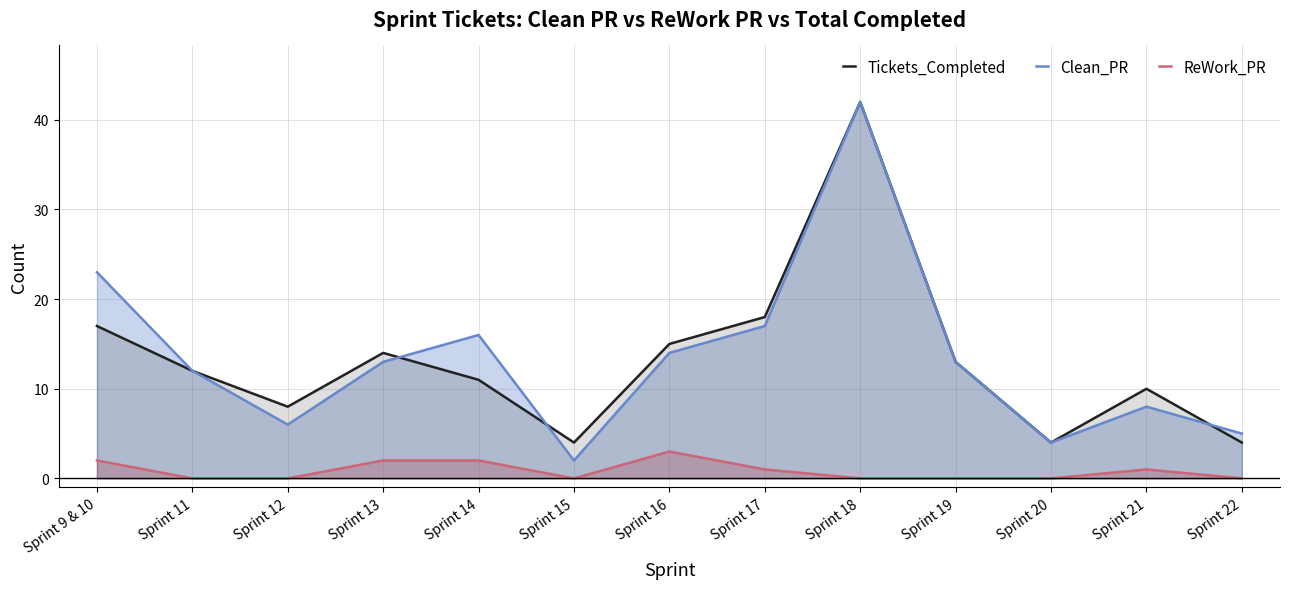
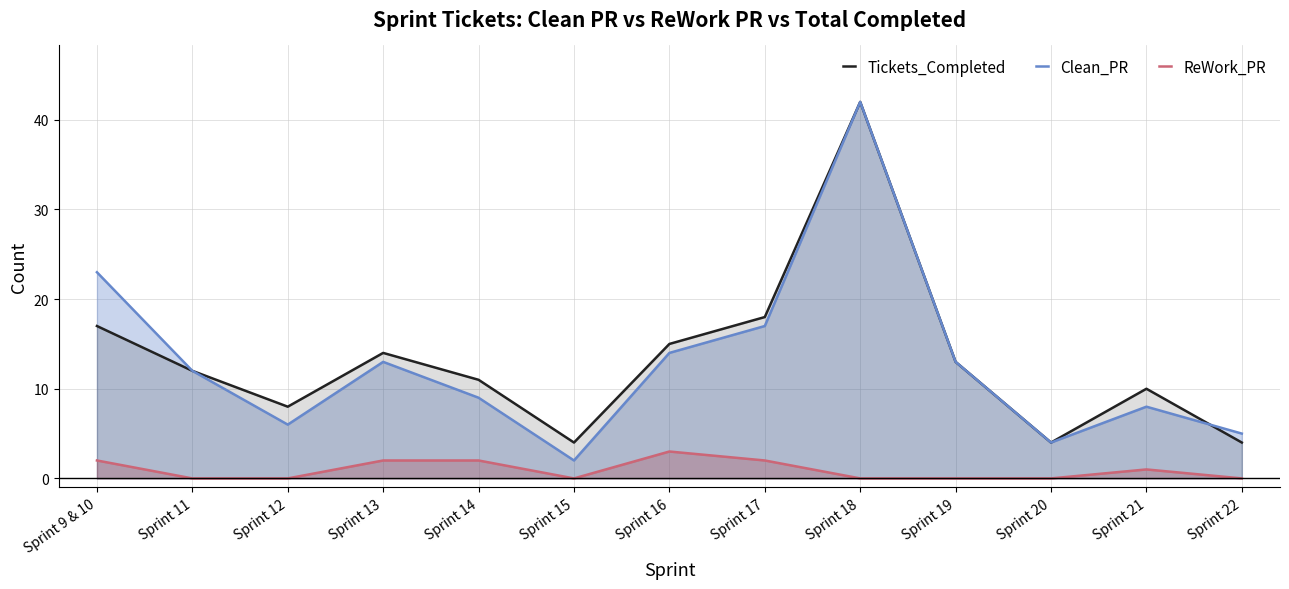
  {
    "Tickets_Completed": {
      "Sprint 9 & 10": 17,
      "Sprint 12": 8,
      "Sprint 13": 14,
      "Sprint 14": 11,
      "Sprint 15": 4,
      "Sprint 16": 15,
      "Sprint 17": 18,
      "Sprint 21": 10,
      "Sprint 22": 4
    },
    "Clean_PR": {
      "Sprint 9 & 10": 23,
      "Sprint 12": 6,
      "Sprint 13": 13,
-     "Sprint 14": 16,
+     "Sprint 14": 9,
      "Sprint 15": 2,
      "Sprint 16": 14,
      "Sprint 17": 17,
      "Sprint 21": 8,
      "Sprint 22": 5
    },
    "ReWork_PR": {
      "Sprint 9 & 10": 2,
      "Sprint 11": 0,
      "Sprint 12": 0,
      "Sprint 13": 2,
      "Sprint 14": 2,
      "Sprint 15": 0,
      "Sprint 16": 3,
-     "Sprint 17": 1,
+     "Sprint 17": 2,
      "Sprint 18": 0,
      "Sprint 19": 0,
      "Sprint 20": 0,
      "Sprint 21": 1,
      "Sprint 22": 0
    }
  }
